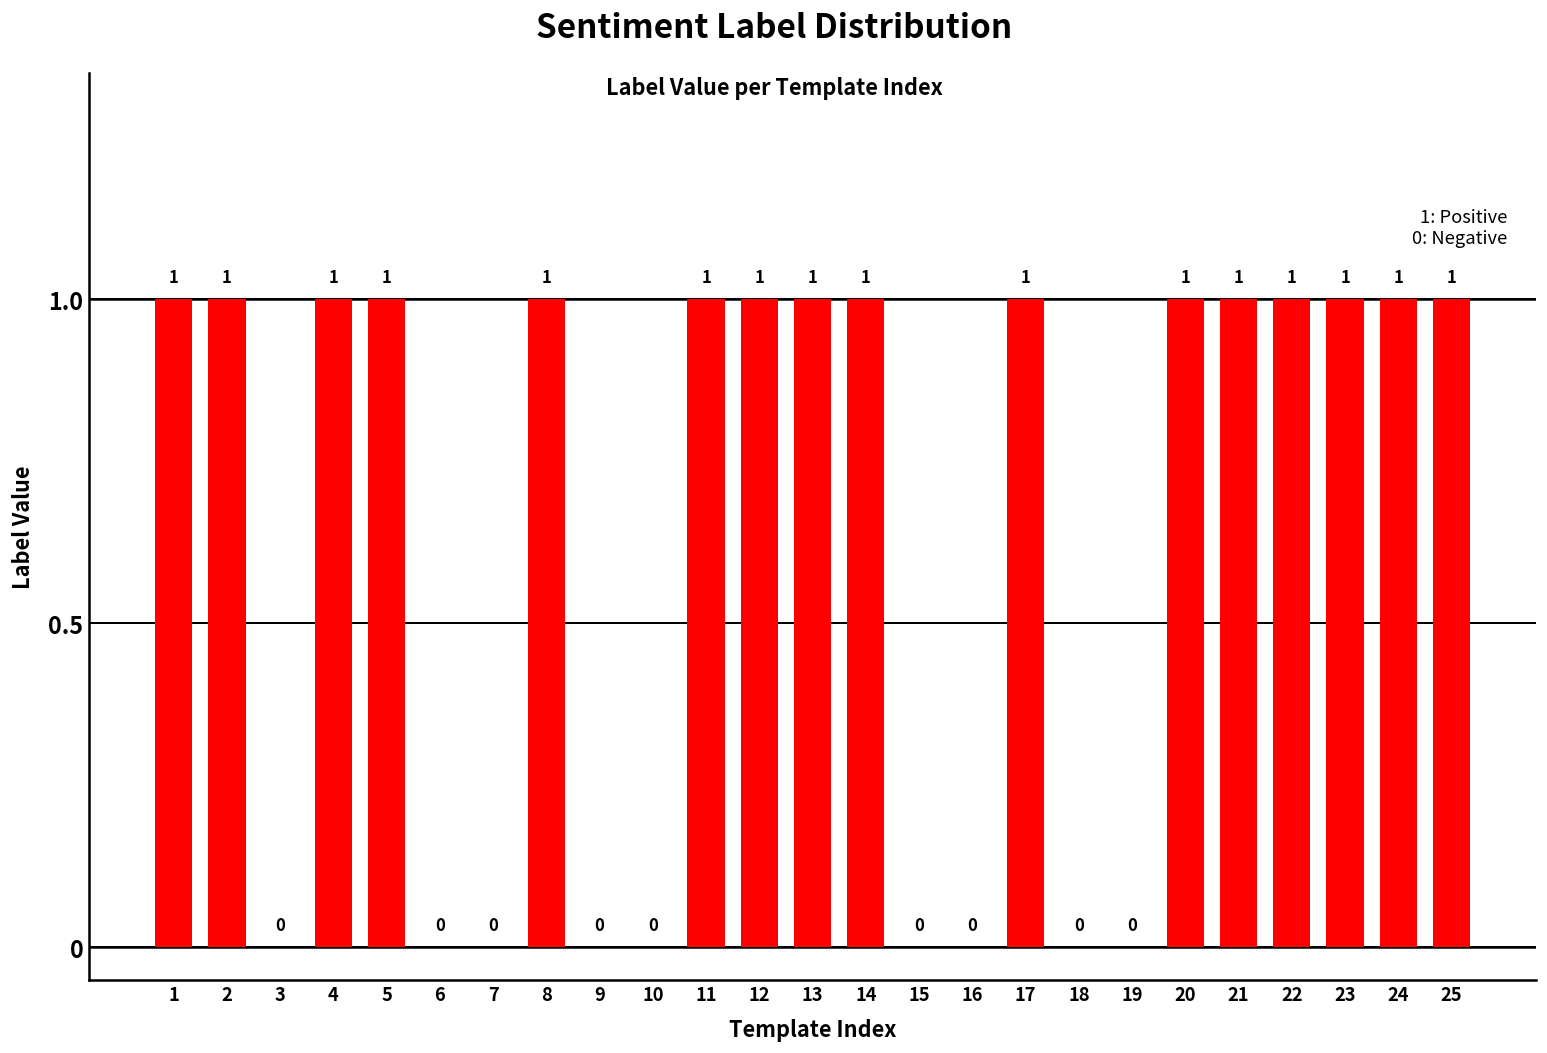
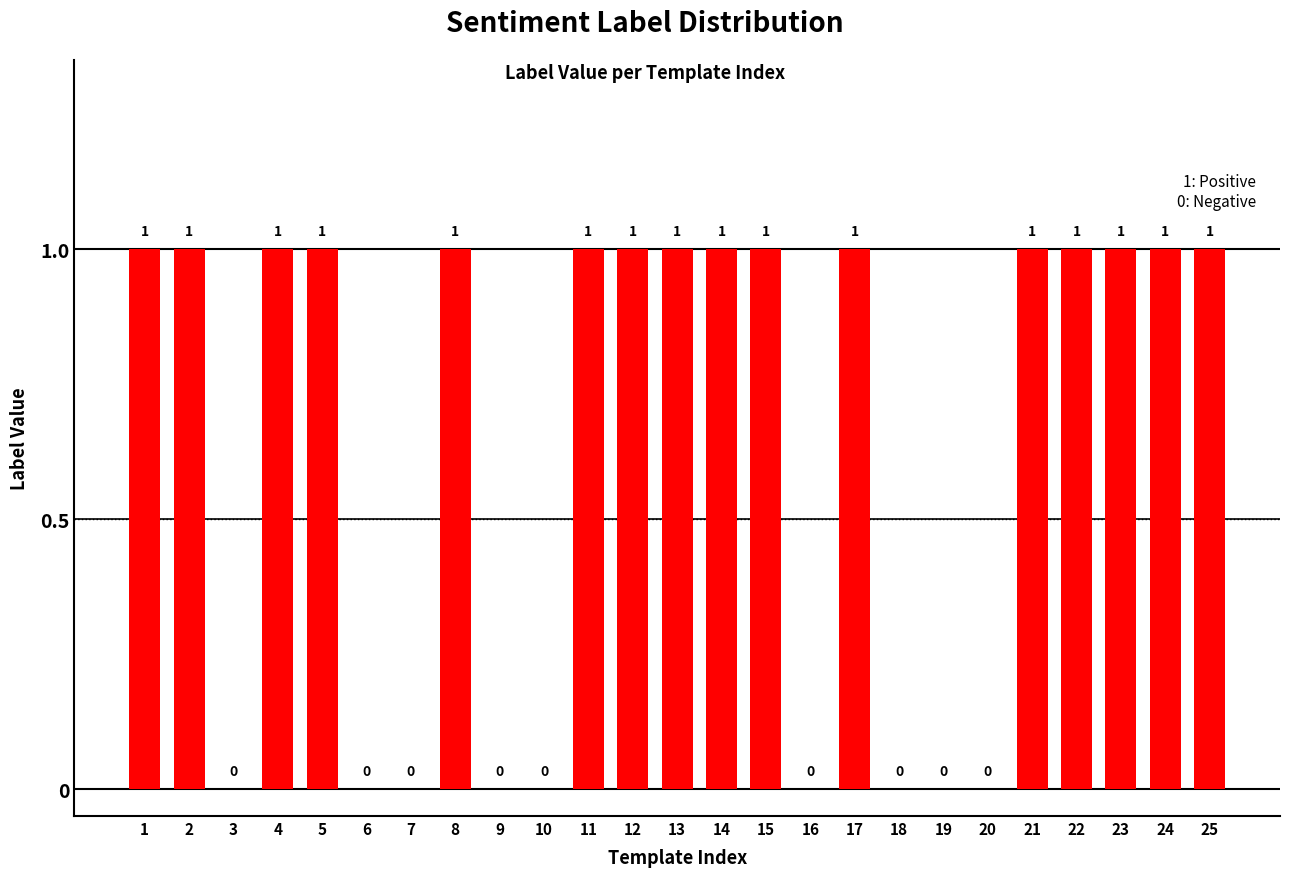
  {
    "1": 1,
    "2": 1,
    "3": 0,
    "4": 1,
    "5": 1,
    "6": 0,
    "7": 0,
    "8": 1,
    "9": 0,
    "10": 0,
    "11": 1,
    "12": 1,
    "13": 1,
    "14": 1,
-   "15": 0,
+   "15": 1,
    "16": 0,
    "17": 1,
    "18": 0,
    "19": 0,
-   "20": 1,
+   "20": 0,
    "21": 1,
    "22": 1,
    "23": 1,
    "24": 1,
    "25": 1
  }
